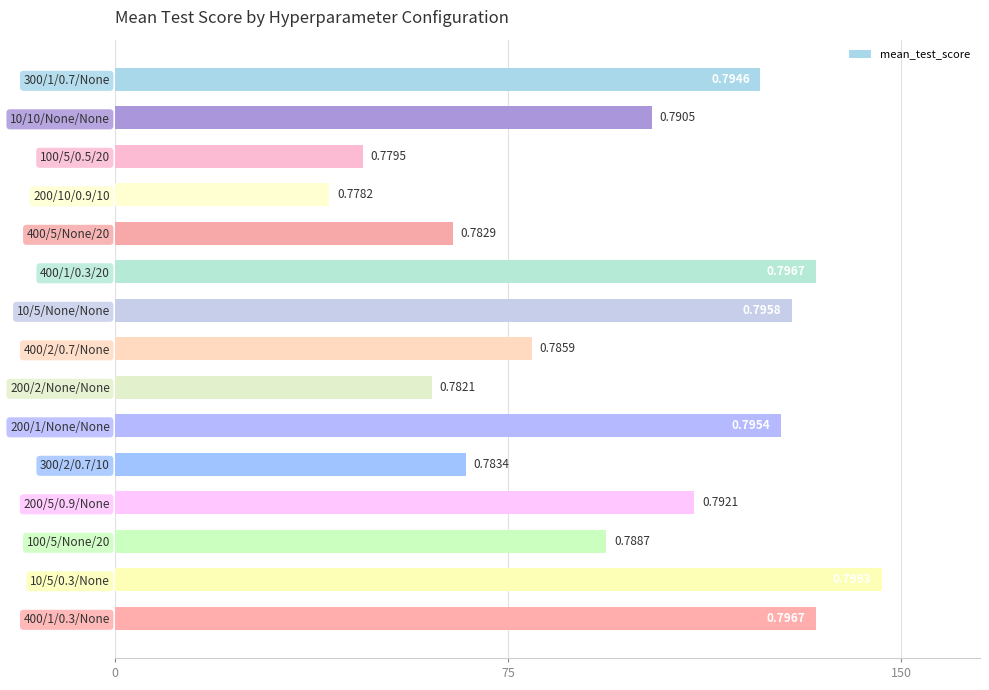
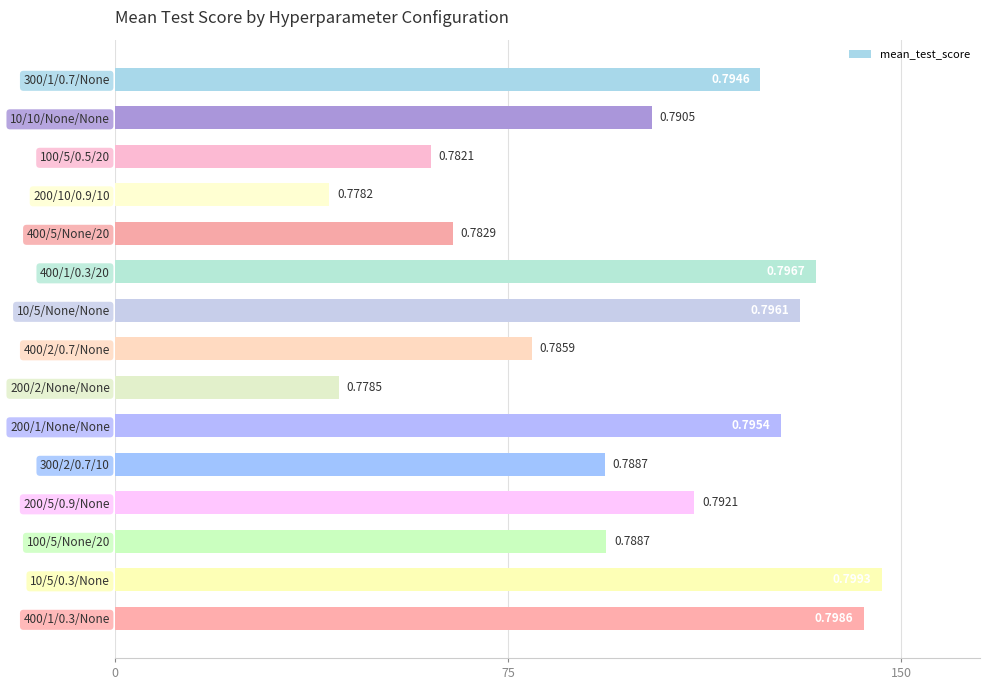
  {
-   "100/5/0.5/20": 0.7795,
-   "10/5/None/None": 0.7958,
-   "200/2/None/None": 0.7821,
-   "300/2/0.7/10": 0.7834,
-   "400/1/0.3/None": 0.7967
+   "100/5/0.5/20": 0.7821,
+   "10/5/None/None": 0.7961,
+   "200/2/None/None": 0.7785,
+   "300/2/0.7/10": 0.7887,
+   "400/1/0.3/None": 0.7986
  }
